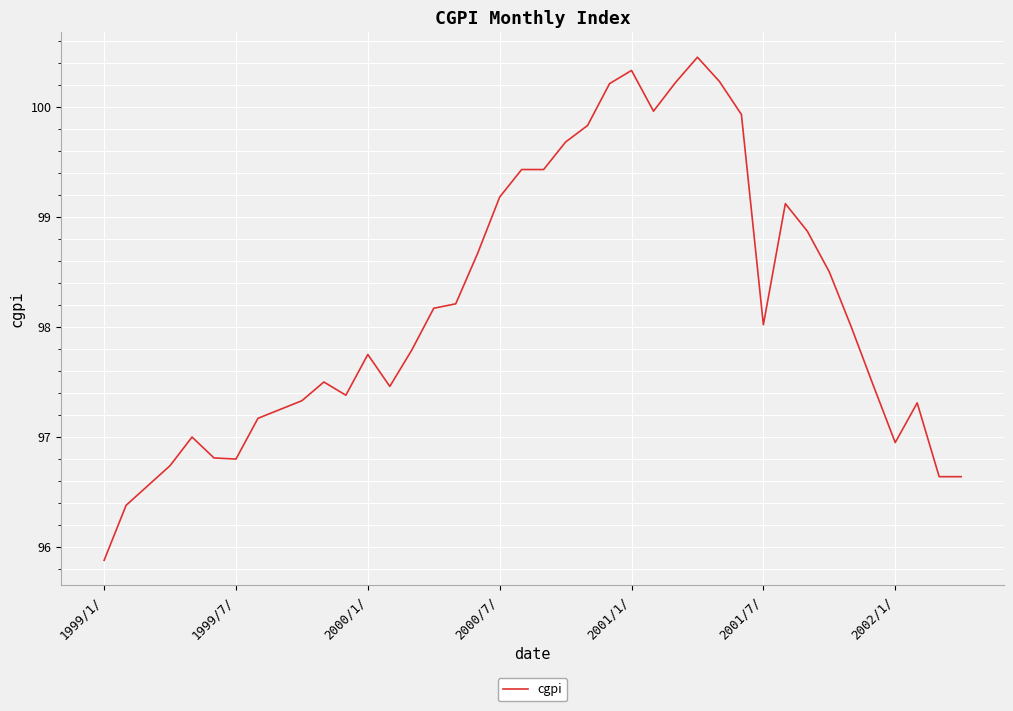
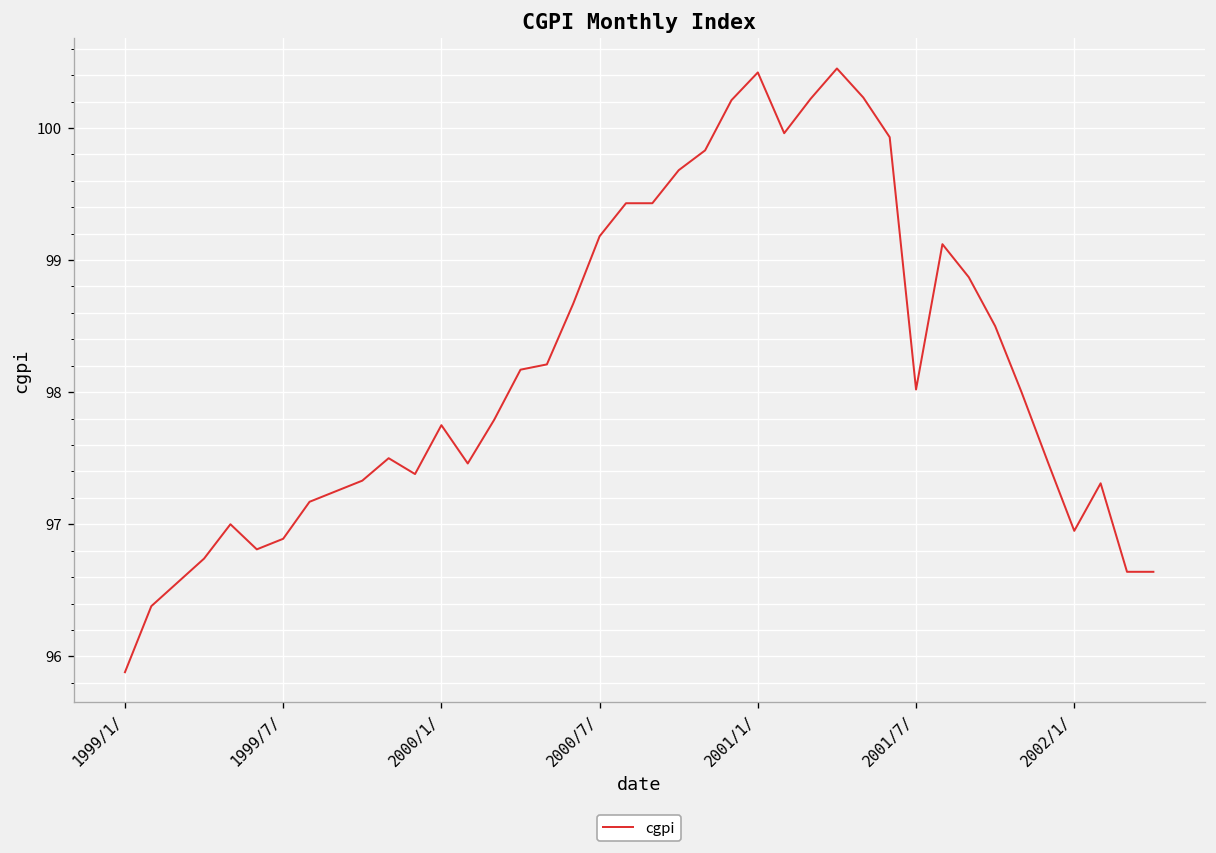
  {
    "1999/1/": 95.88,
-   "1999/7/": 96.80,
+   "1999/7/": 96.89,
    "2000/1/": 97.75,
    "2000/7/": 99.18,
-   "2001/1/": 100.33,
+   "2001/1/": 100.42,
    "2001/7/": 98.02,
    "2002/1/": 96.95
  }
